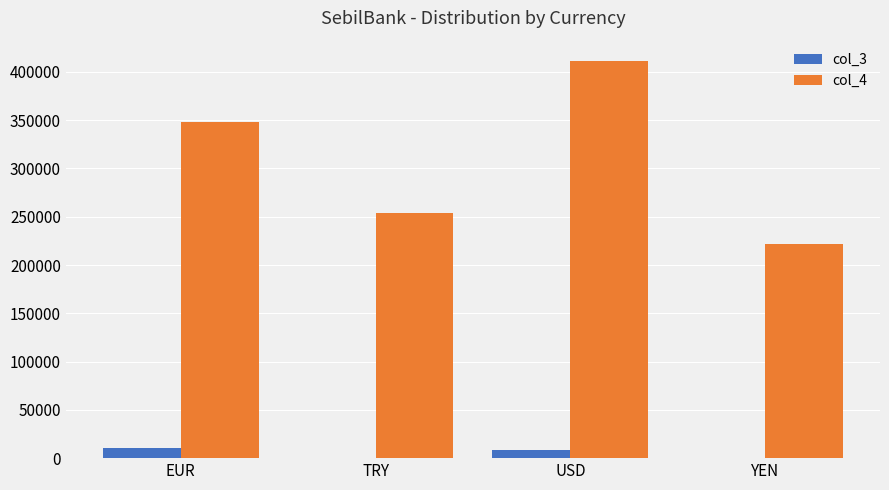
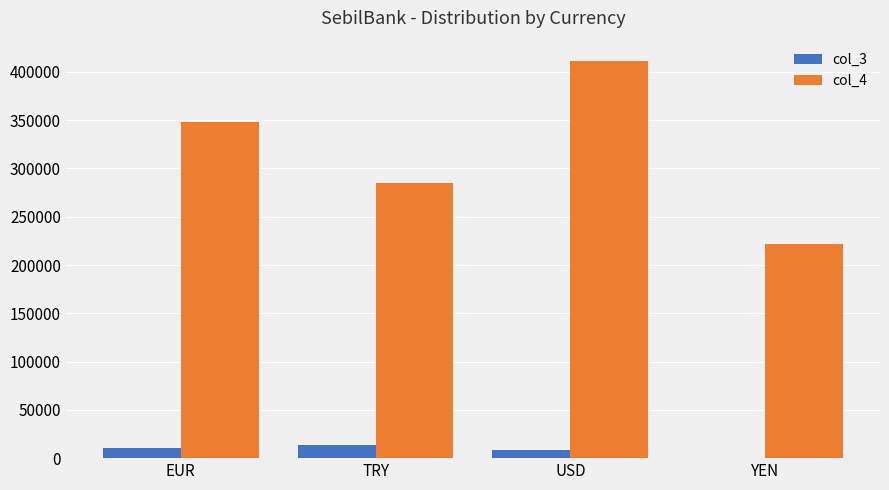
  {
    "col_3": {
      "EUR": 10000,
-     "TRY": 0,
+     "TRY": 10000,
      "USD": 10000
    },
    "col_4": {
      "EUR": 350000,
-     "TRY": 250000,
+     "TRY": 290000,
      "USD": 410000,
      "YEN": 220000
    }
  }
